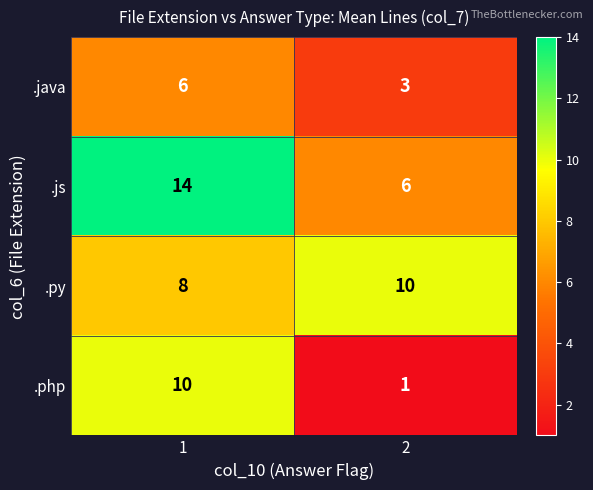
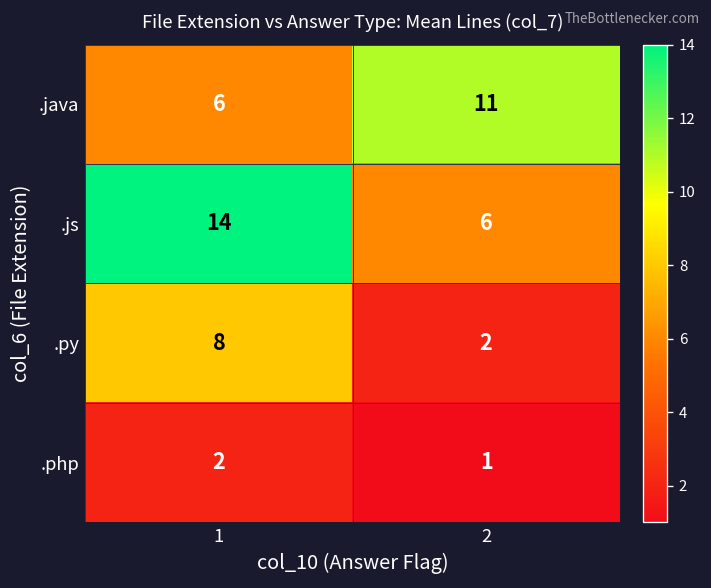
  {
    ".java": {
      "1": 6,
-     "2": 3
+     "2": 11
    },
    ".js": {
      "1": 14,
      "2": 6
    },
    ".py": {
      "1": 8,
-     "2": 10
+     "2": 2
    },
    ".php": {
-     "1": 10,
+     "1": 2,
      "2": 1
    }
  }
